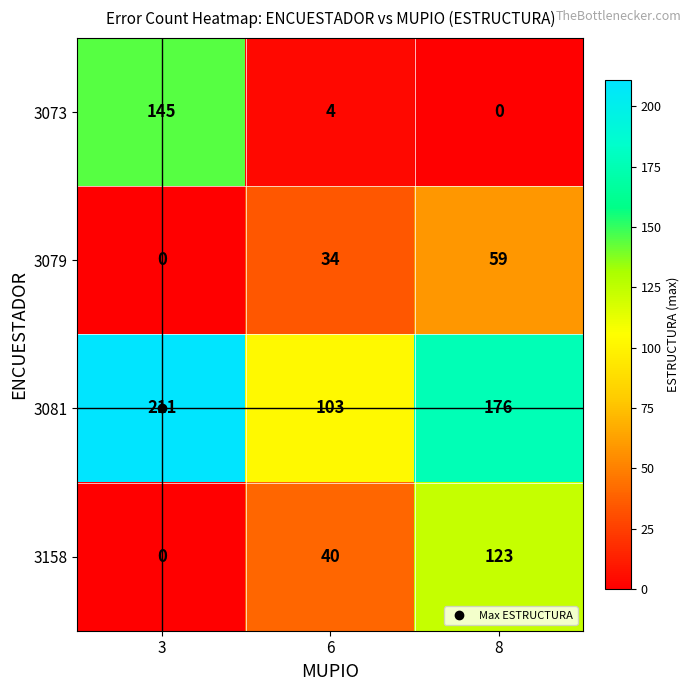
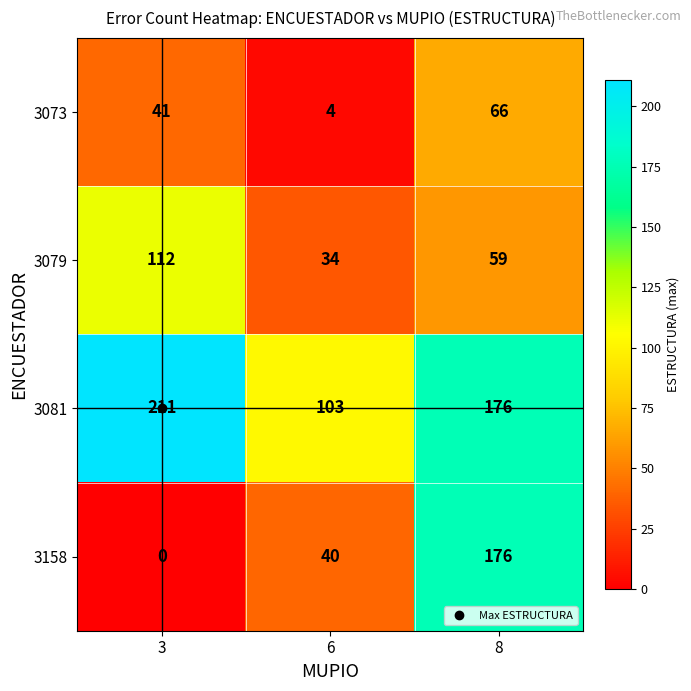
  {
    "3073": {
-     "3": 145,
+     "3": 41,
      "6": 4,
-     "8": 0
+     "8": 66
    },
    "3079": {
-     "3": 0,
+     "3": 112,
      "6": 34,
      "8": 59
    },
    "3081": {
      "6": 103,
      "8": 176
    },
    "3158": {
      "3": 0,
      "6": 40,
-     "8": 123
+     "8": 176
    }
  }
